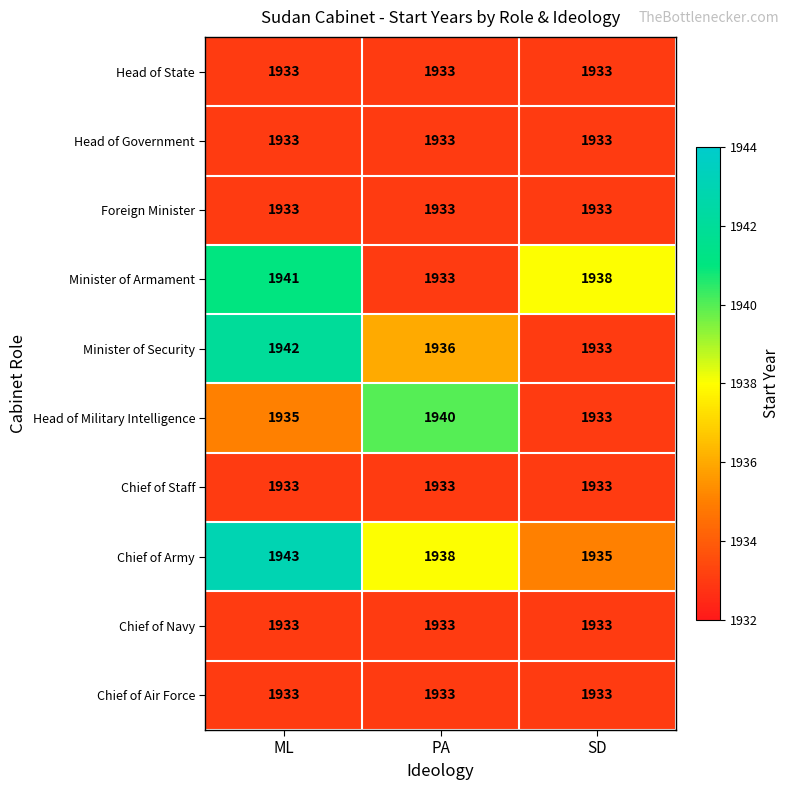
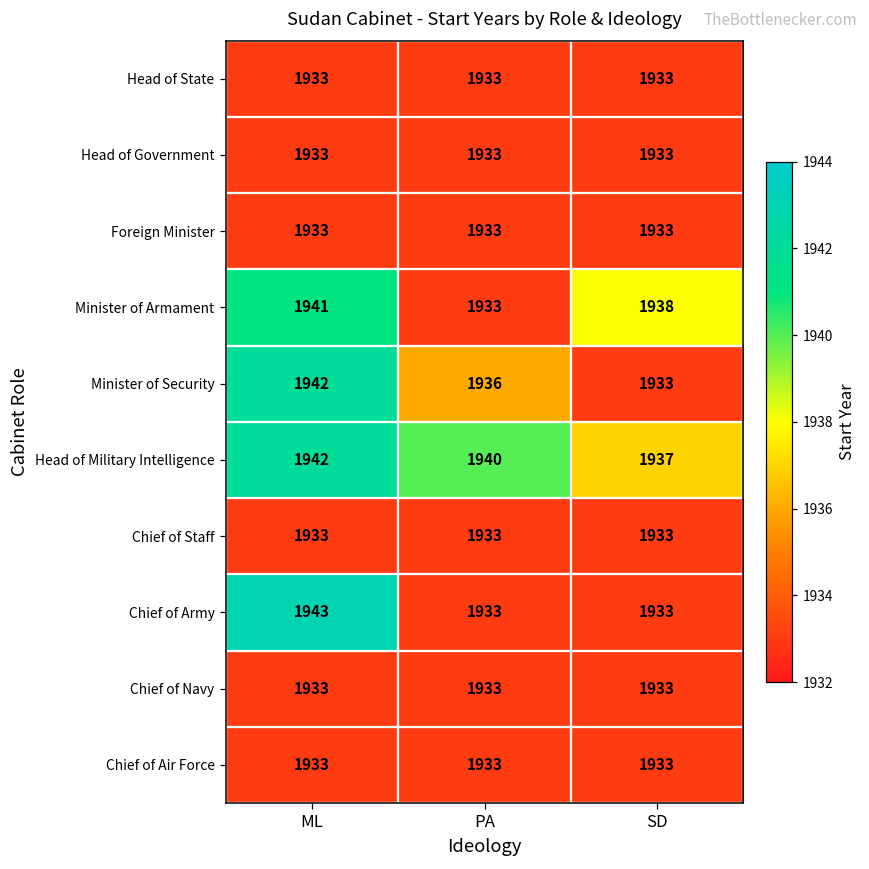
  {
    "Head of State": {
      "ML": 1933,
      "PA": 1933,
      "SD": 1933
    },
    "Head of Government": {
      "ML": 1933,
      "PA": 1933,
      "SD": 1933
    },
    "Foreign Minister": {
      "ML": 1933,
      "PA": 1933,
      "SD": 1933
    },
    "Minister of Armament": {
      "ML": 1941,
      "PA": 1933,
      "SD": 1938
    },
    "Minister of Security": {
      "ML": 1942,
      "PA": 1936,
      "SD": 1933
    },
    "Head of Military Intelligence": {
-     "ML": 1935,
+     "ML": 1942,
      "PA": 1940,
-     "SD": 1933
+     "SD": 1937
    },
    "Chief of Staff": {
      "ML": 1933,
      "PA": 1933,
      "SD": 1933
    },
    "Chief of Army": {
      "ML": 1943,
-     "PA": 1938,
-     "SD": 1935
+     "PA": 1933,
+     "SD": 1933
    },
    "Chief of Navy": {
      "ML": 1933,
      "PA": 1933,
      "SD": 1933
    },
    "Chief of Air Force": {
      "ML": 1933,
      "PA": 1933,
      "SD": 1933
    }
  }
